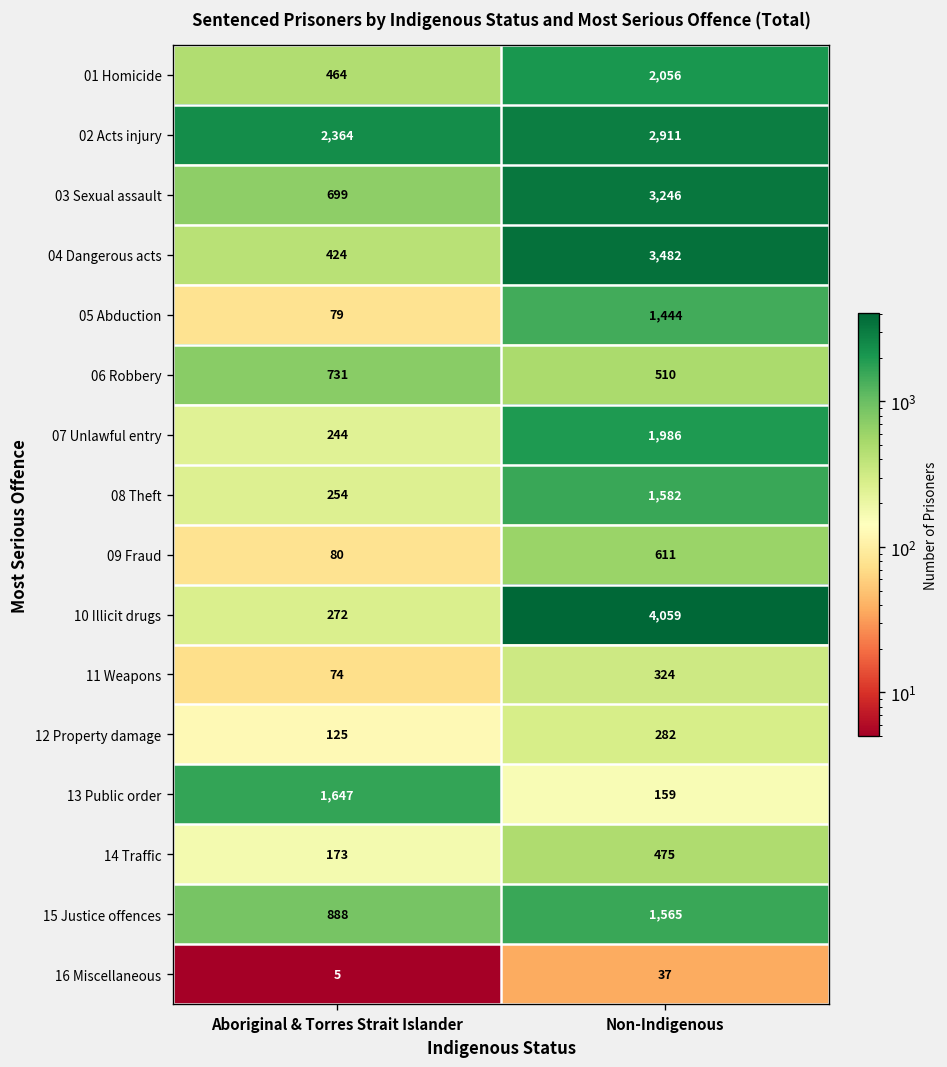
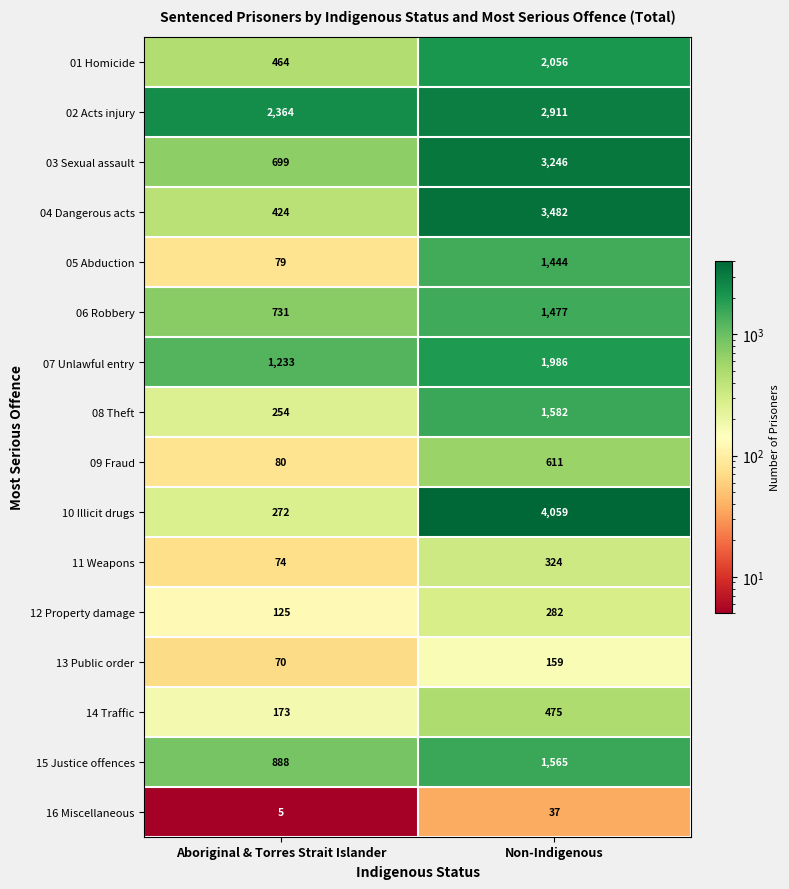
  {
    "01 Homicide": {
      "Aboriginal & Torres Strait Islander": "464",
      "Non-Indigenous": "2,056"
    },
    "02 Acts injury": {
      "Aboriginal & Torres Strait Islander": "2,364",
      "Non-Indigenous": "2,911"
    },
    "03 Sexual assault": {
      "Aboriginal & Torres Strait Islander": "699",
      "Non-Indigenous": "3,246"
    },
    "04 Dangerous acts": {
      "Aboriginal & Torres Strait Islander": "424",
      "Non-Indigenous": "3,482"
    },
    "05 Abduction": {
      "Aboriginal & Torres Strait Islander": "79",
      "Non-Indigenous": "1,444"
    },
    "06 Robbery": {
      "Aboriginal & Torres Strait Islander": "731",
-     "Non-Indigenous": "510"
+     "Non-Indigenous": "1,477"
    },
    "07 Unlawful entry": {
-     "Aboriginal & Torres Strait Islander": "244",
+     "Aboriginal & Torres Strait Islander": "1,233",
      "Non-Indigenous": "1,986"
    },
    "08 Theft": {
      "Aboriginal & Torres Strait Islander": "254",
      "Non-Indigenous": "1,582"
    },
    "09 Fraud": {
      "Aboriginal & Torres Strait Islander": "80",
      "Non-Indigenous": "611"
    },
    "10 Illicit drugs": {
      "Aboriginal & Torres Strait Islander": "272",
      "Non-Indigenous": "4,059"
    },
    "11 Weapons": {
      "Aboriginal & Torres Strait Islander": "74",
      "Non-Indigenous": "324"
    },
    "12 Property damage": {
      "Aboriginal & Torres Strait Islander": "125",
      "Non-Indigenous": "282"
    },
    "13 Public order": {
-     "Aboriginal & Torres Strait Islander": "1,647",
+     "Aboriginal & Torres Strait Islander": "70",
      "Non-Indigenous": "159"
    },
    "14 Traffic": {
      "Aboriginal & Torres Strait Islander": "173",
      "Non-Indigenous": "475"
    },
    "15 Justice offences": {
      "Aboriginal & Torres Strait Islander": "888",
      "Non-Indigenous": "1,565"
    },
    "16 Miscellaneous": {
      "Aboriginal & Torres Strait Islander": "5",
      "Non-Indigenous": "37"
    }
  }
